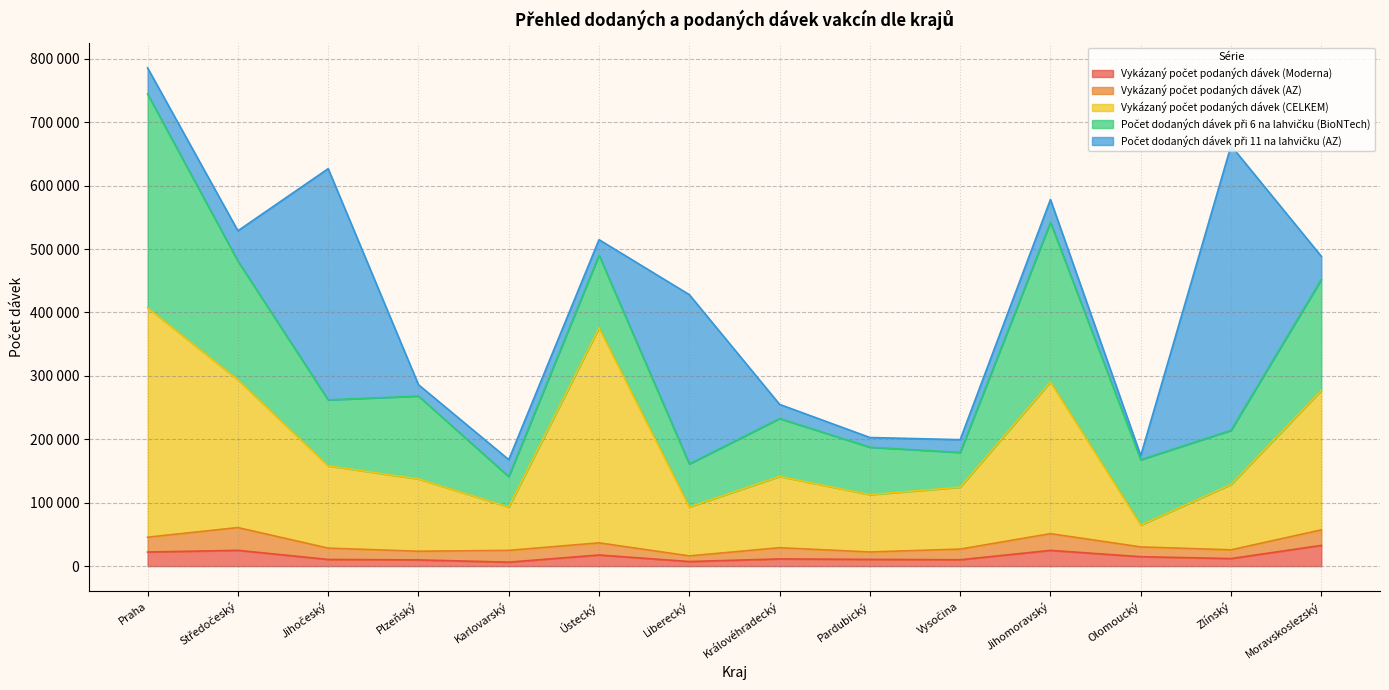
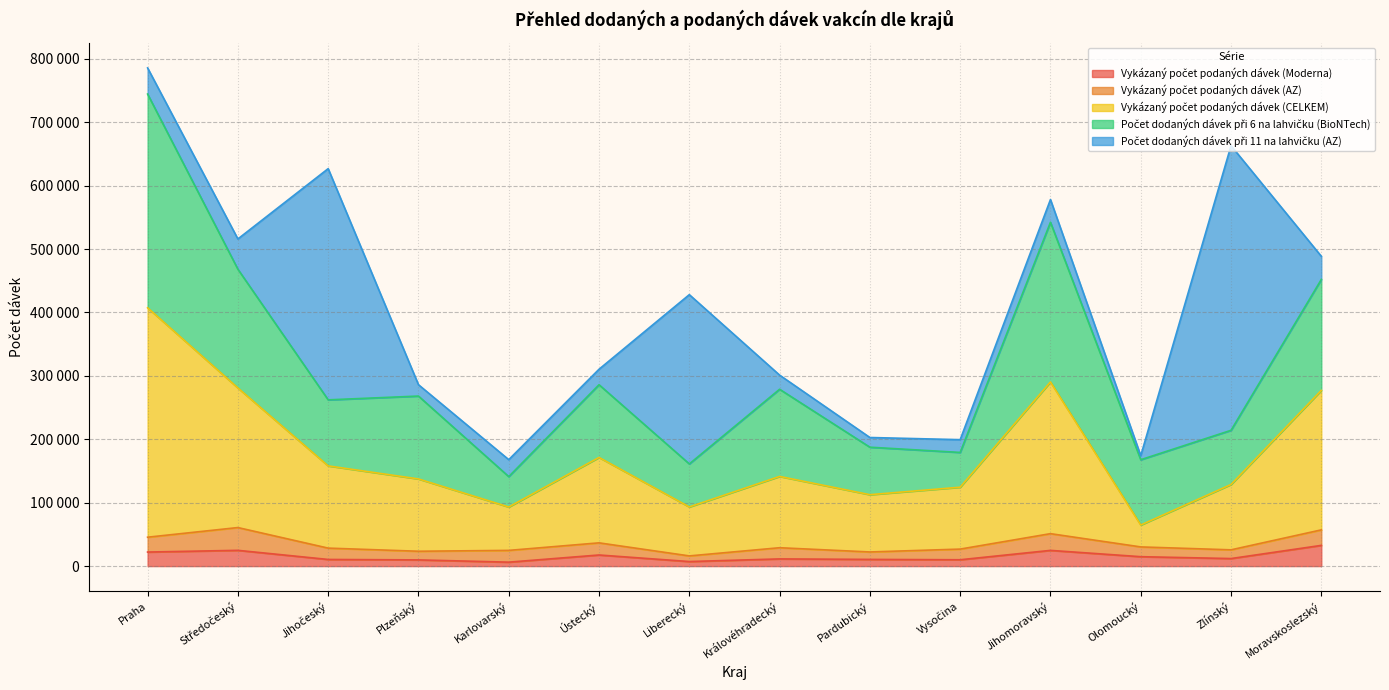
  {
    "Vykázaný počet podaných dávek (CELKEM)": {
      "Praha": 360000,
-     "Středočeský": 230000,
+     "Středočeský": 220000,
      "Jihočeský": 130000,
      "Plzeňský": 110000,
      "Karlovarský": 70000,
-     "Ústecký": 340000,
+     "Ústecký": 130000,
      "Liberecký": 80000,
      "Královéhradecký": 110000,
      "Pardubický": 90000,
      "Vysočina": 100000,
      "Jihomoravský": 240000,
      "Olomoucký": 30000,
      "Zlínský": 100000,
      "Moravskoslezský": 220000
    },
    "Počet dodaných dávek při 6 na lahvičku (BioNTech)": {
      "Praha": 340000,
      "Středočeský": 190000,
      "Jihočeský": 100000,
      "Plzeňský": 130000,
      "Karlovarský": 50000,
      "Ústecký": 110000,
      "Liberecký": 70000,
-     "Královéhradecký": 90000,
+     "Královéhradecký": 140000,
      "Pardubický": 70000,
      "Vysočina": 50000,
      "Jihomoravský": 250000,
      "Olomoucký": 100000,
      "Zlínský": 90000,
      "Moravskoslezský": 170000
    },
    "Počet dodaných dávek při 11 na lahvičku (AZ)": {
      "Praha": 40000,
      "Středočeský": 50000,
      "Jihočeský": 360000,
      "Plzeňský": 20000,
      "Karlovarský": 30000,
      "Ústecký": 20000,
      "Liberecký": 270000,
      "Královéhradecký": 20000,
      "Pardubický": 20000,
      "Vysočina": 20000,
      "Jihomoravský": 40000,
      "Olomoucký": 10000,
      "Moravskoslezský": 40000
    }
  }
